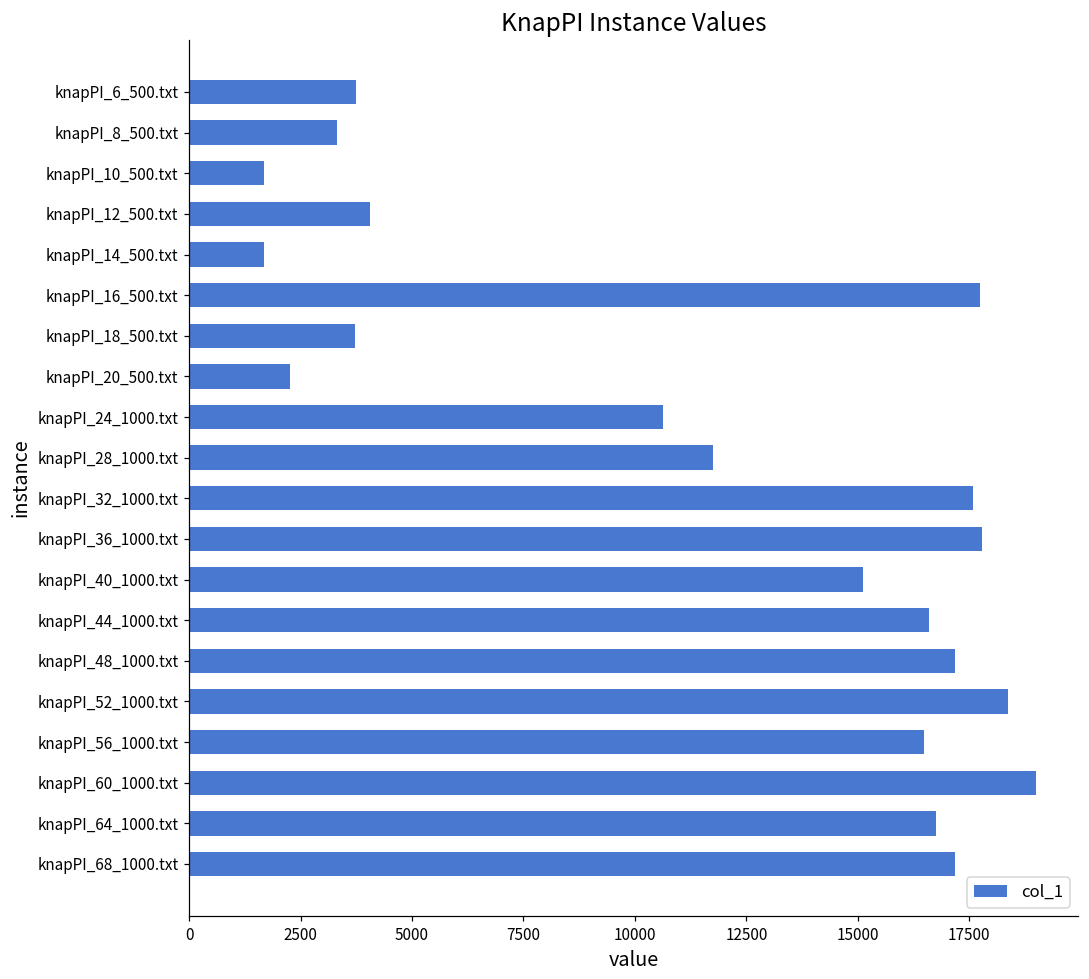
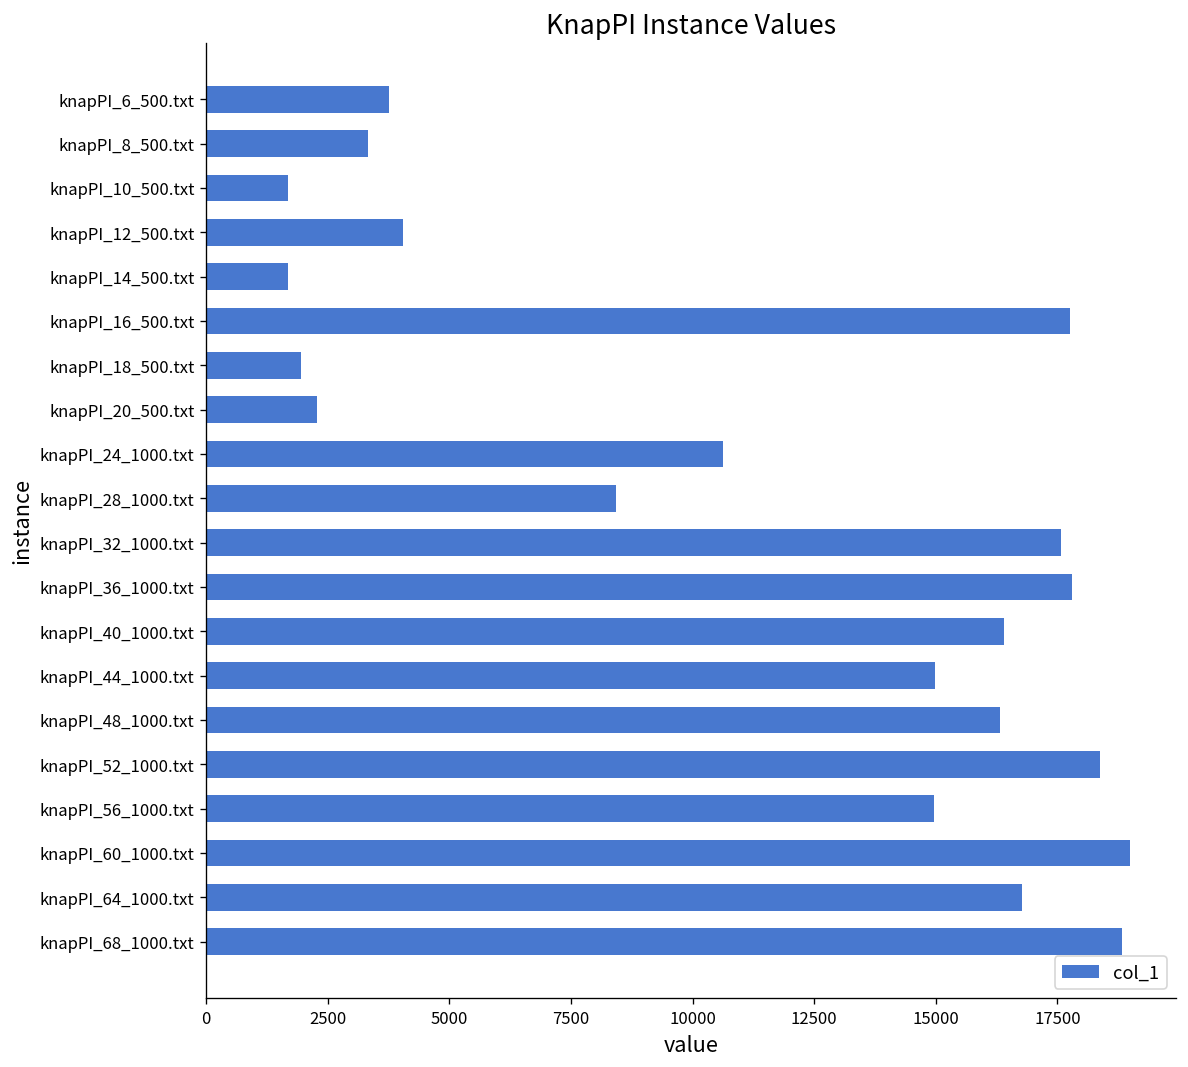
  {
    "knapPI_6_500.txt": 3800,
    "knapPI_8_500.txt": 3300,
    "knapPI_10_500.txt": 1700,
    "knapPI_12_500.txt": 4100,
    "knapPI_14_500.txt": 1700,
    "knapPI_16_500.txt": 17700,
-   "knapPI_18_500.txt": 3700,
+   "knapPI_18_500.txt": 2000,
    "knapPI_20_500.txt": 2300,
    "knapPI_24_1000.txt": 10600,
-   "knapPI_28_1000.txt": 11700,
+   "knapPI_28_1000.txt": 8400,
    "knapPI_32_1000.txt": 17600,
    "knapPI_36_1000.txt": 17800,
-   "knapPI_40_1000.txt": 15100,
-   "knapPI_44_1000.txt": 16600,
-   "knapPI_48_1000.txt": 17200,
+   "knapPI_40_1000.txt": 16400,
+   "knapPI_44_1000.txt": 15000,
+   "knapPI_48_1000.txt": 16300,
    "knapPI_52_1000.txt": 18400,
-   "knapPI_56_1000.txt": 16500,
+   "knapPI_56_1000.txt": 15000,
    "knapPI_60_1000.txt": 19000,
    "knapPI_64_1000.txt": 16800,
-   "knapPI_68_1000.txt": 17200
+   "knapPI_68_1000.txt": 18800
  }
